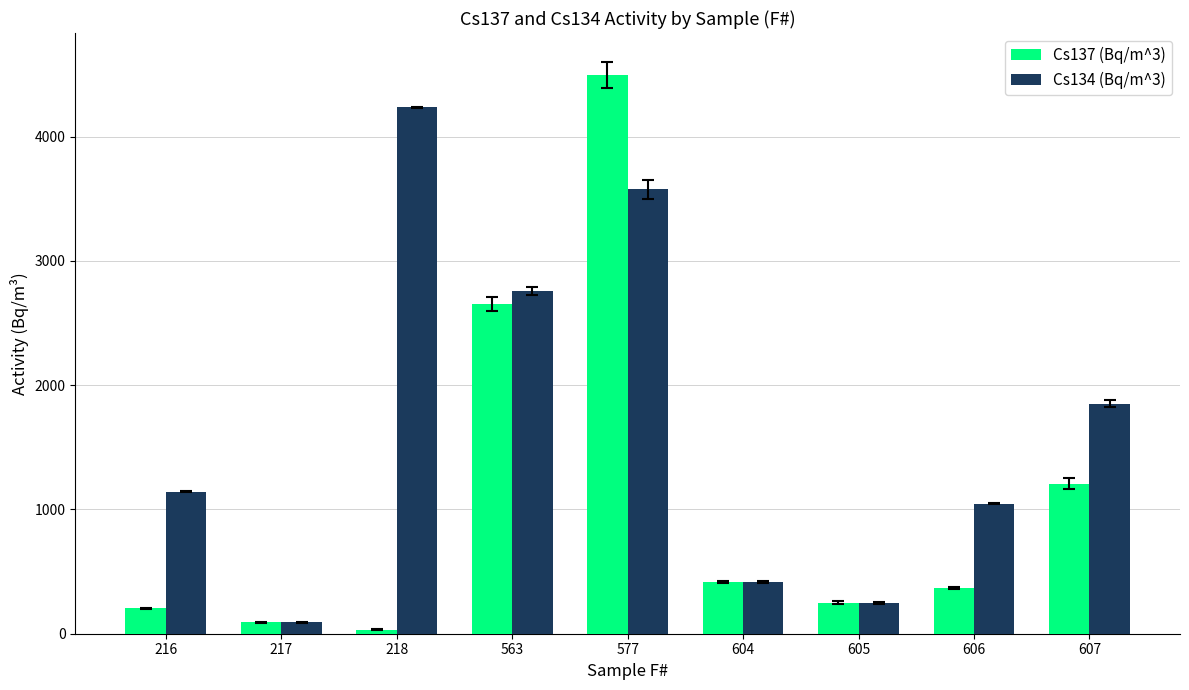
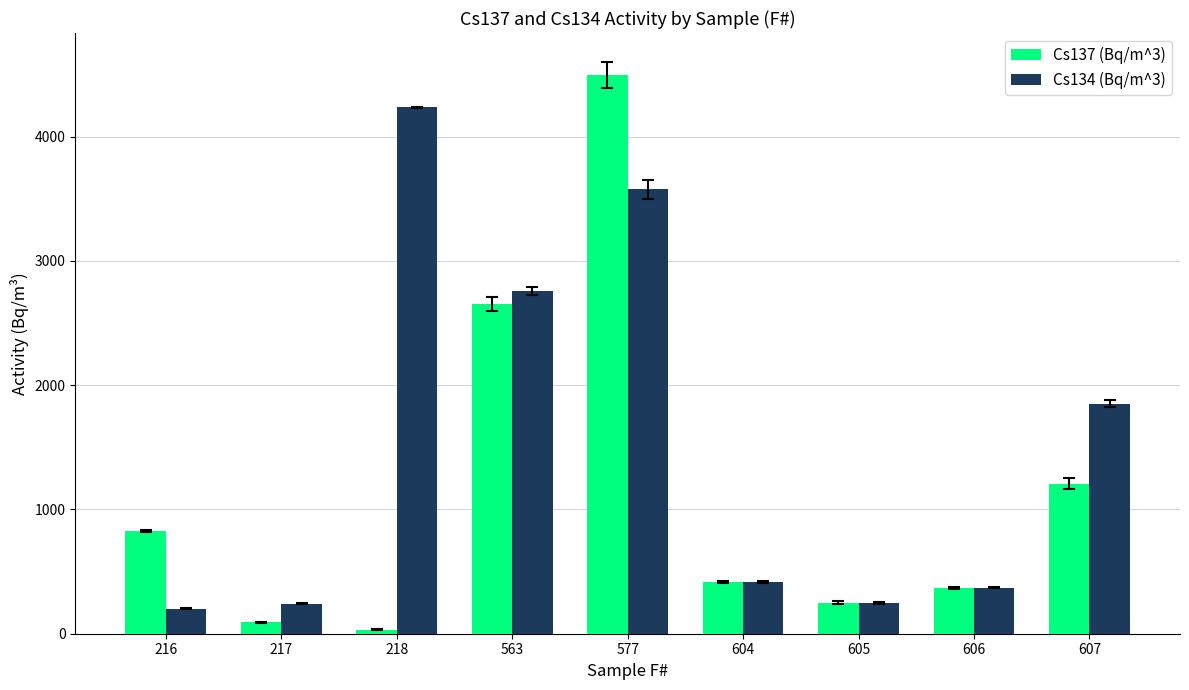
  {
    "Cs137 (Bq/m^3)": {
-     "216": 200,
+     "216": 830,
      "217": 90,
      "218": 30,
      "563": 2650,
      "577": 4500,
      "604": 420,
      "605": 250,
      "606": 370,
      "607": 1210
    },
    "Cs134 (Bq/m^3)": {
-     "216": 1140,
-     "217": 90,
+     "216": 200,
+     "217": 240,
      "218": 4240,
      "563": 2760,
      "577": 3580,
      "604": 420,
      "605": 250,
-     "606": 1050,
+     "606": 370,
      "607": 1850
    }
  }
